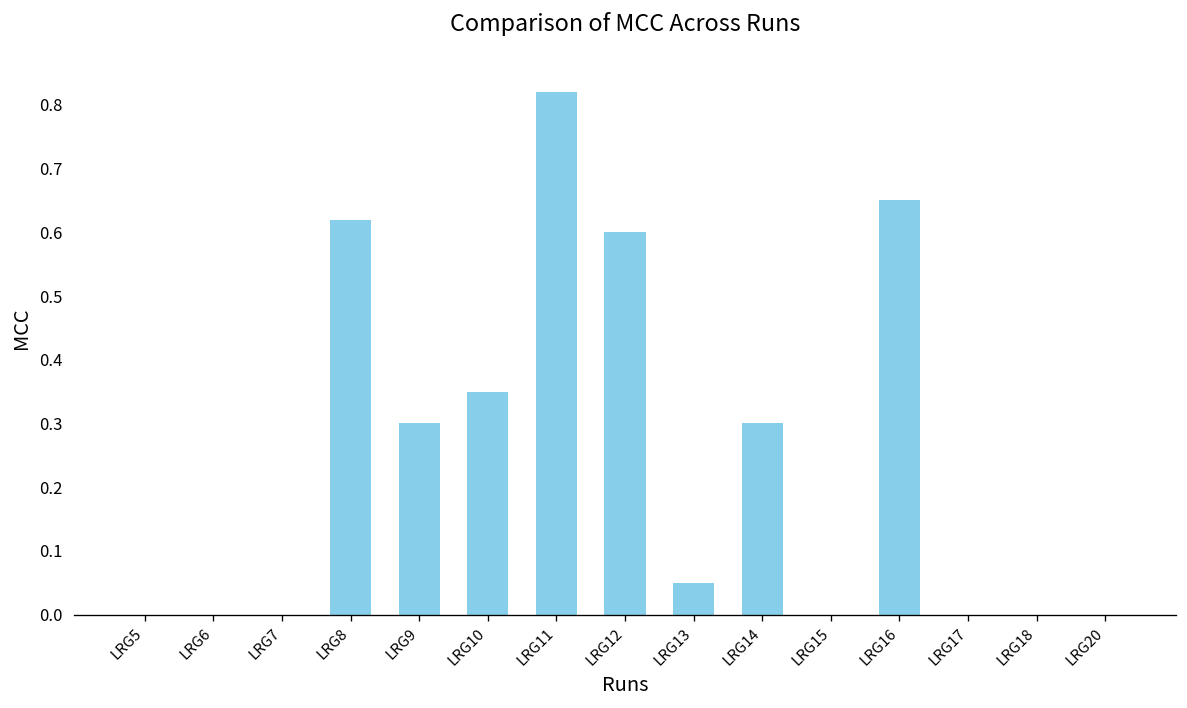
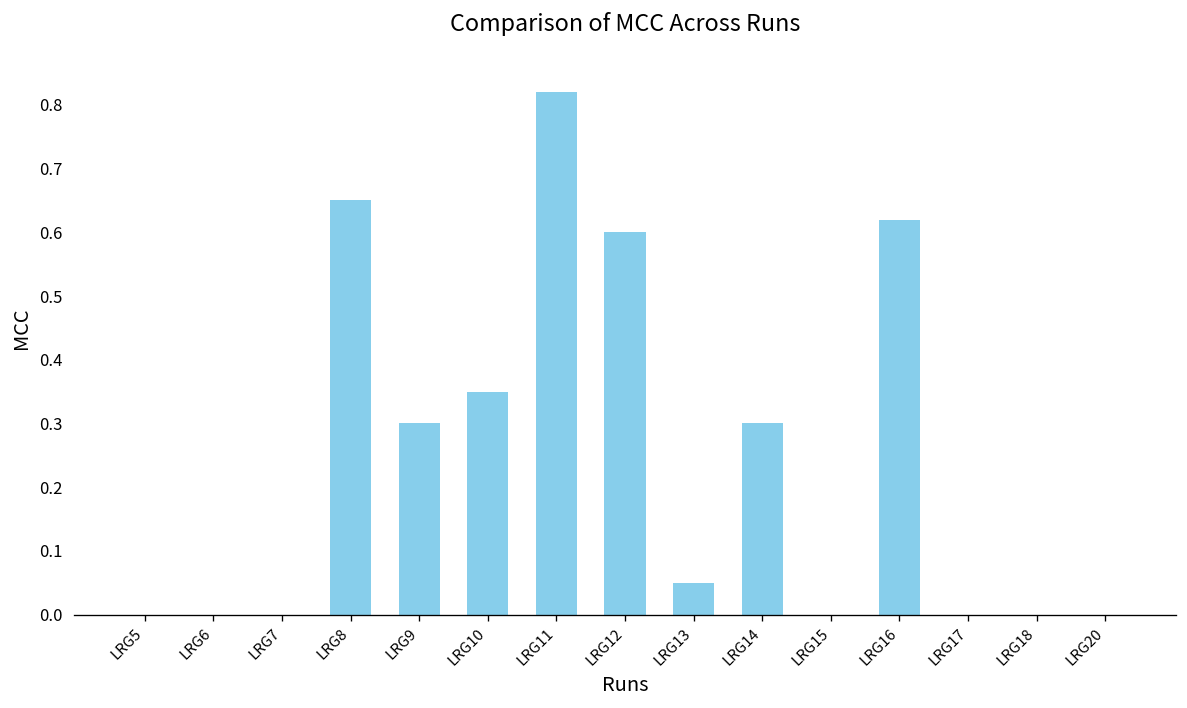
  {
    "LRG5": 0.00,
    "LRG6": 0.00,
    "LRG7": 0.00,
-   "LRG8": 0.62,
+   "LRG8": 0.65,
    "LRG9": 0.30,
    "LRG10": 0.35,
    "LRG11": 0.82,
    "LRG12": 0.60,
    "LRG13": 0.05,
    "LRG14": 0.30,
    "LRG15": 0.00,
-   "LRG16": 0.65,
+   "LRG16": 0.62,
    "LRG17": 0.00,
    "LRG18": 0.00,
    "LRG20": 0.00
  }
